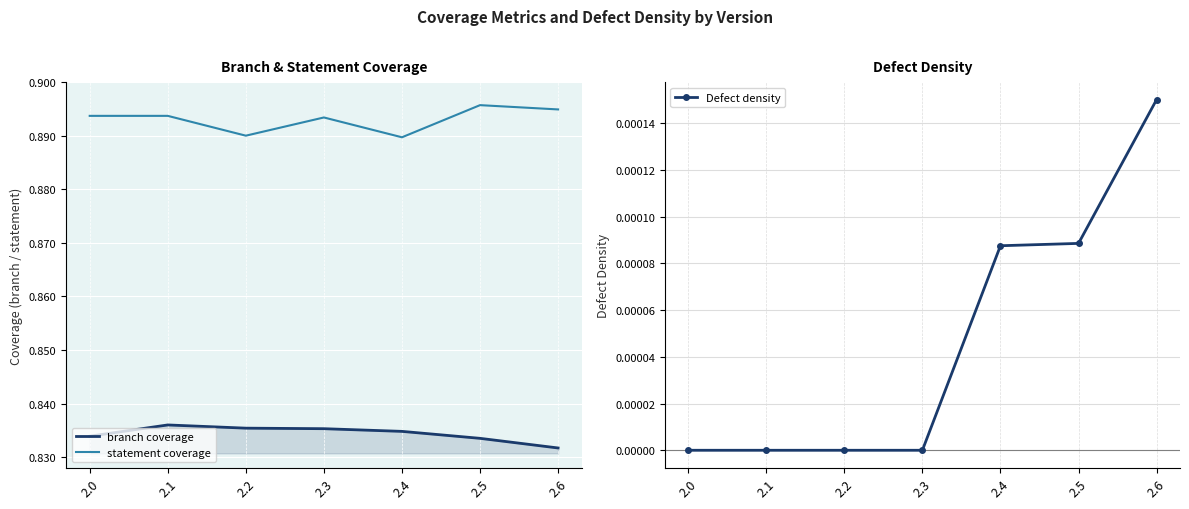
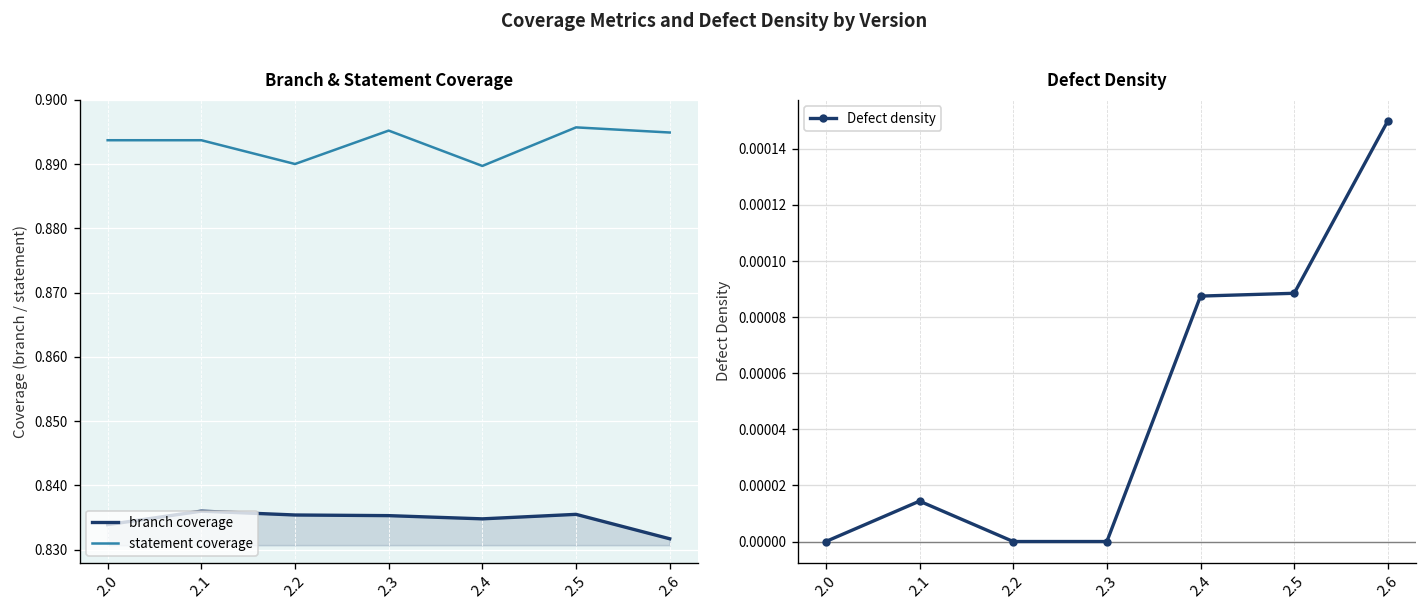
  {
    "Branch & Statement Coverage": {
      "branch coverage": {
        "2.1": 0.836,
        "2.2": 0.835,
        "2.3": 0.835,
        "2.4": 0.835,
-       "2.5": 0.834,
+       "2.5": 0.836,
        "2.6": 0.832
      },
      "statement coverage": {
        "2.0": 0.894,
        "2.1": 0.894,
        "2.2": 0.890,
-       "2.3": 0.893,
+       "2.3": 0.895,
        "2.4": 0.890,
        "2.5": 0.896,
        "2.6": 0.895
      }
    },
    "Defect Density": {
      "2.0": 0.00000,
-     "2.1": 0.00000,
+     "2.1": 0.00001,
      "2.2": 0.00000,
      "2.3": 0.00000,
      "2.4": 0.000088,
      "2.5": 0.000089,
      "2.6": 0.00015
    }
  }
